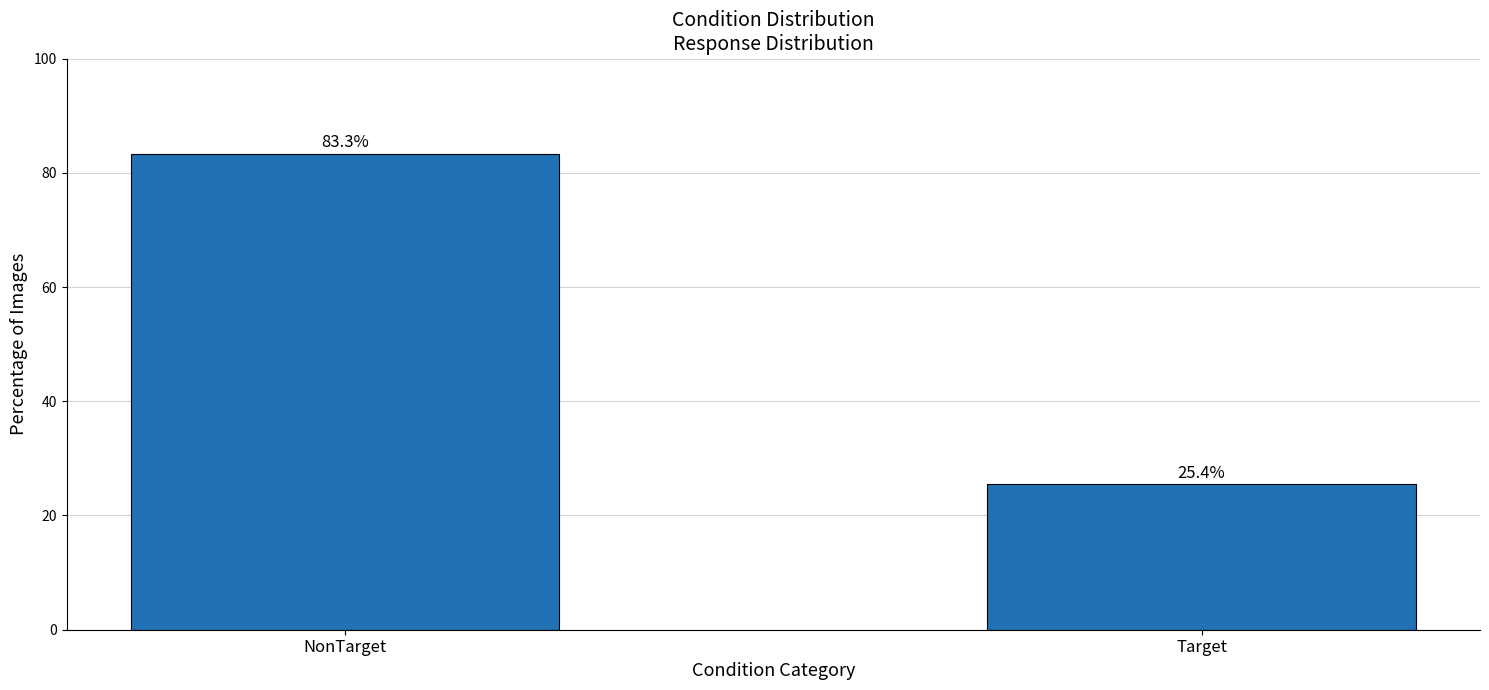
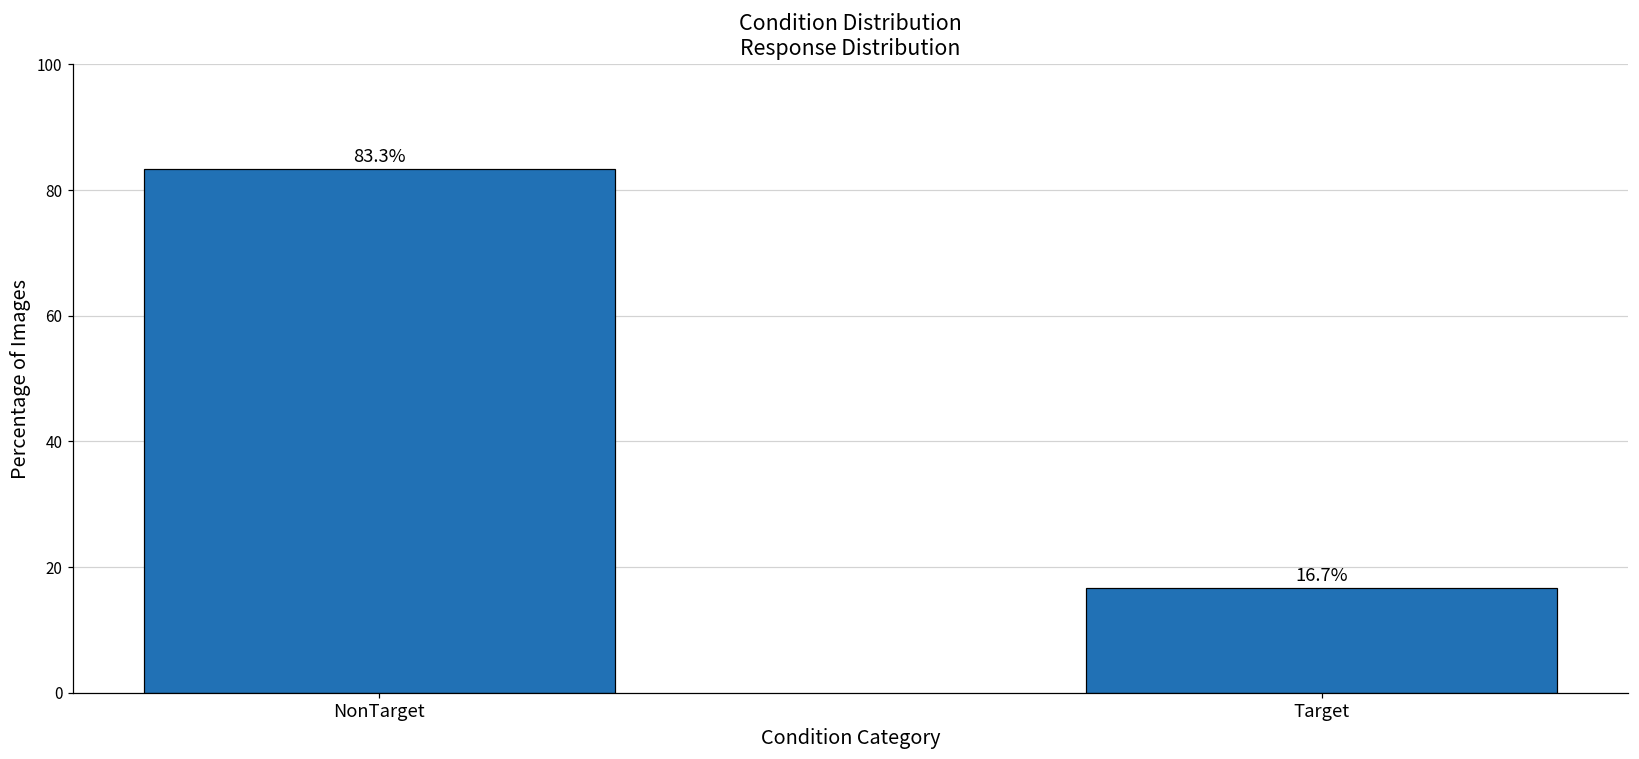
  {
    "NonTarget": "83.3%",
-   "Target": "25.4%"
+   "Target": "16.7%"
  }
